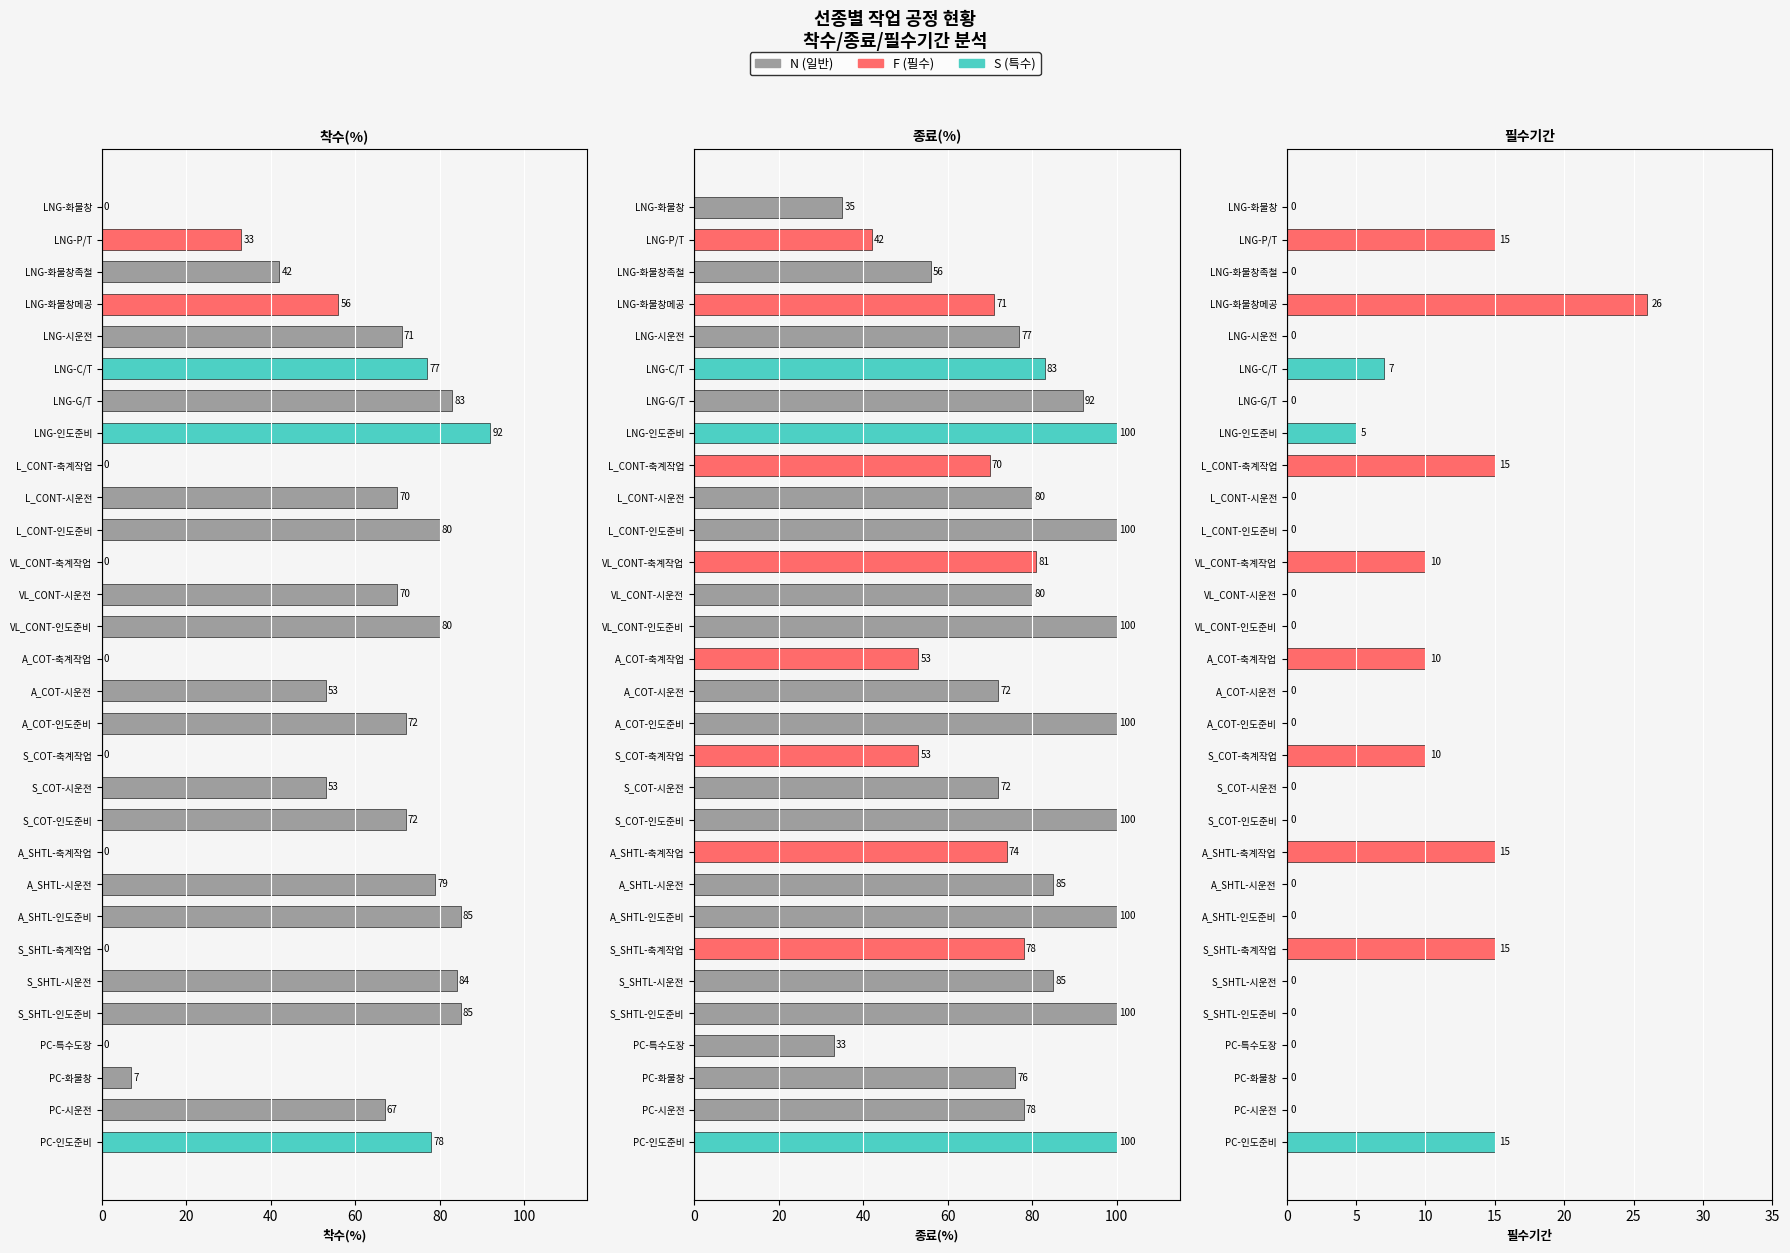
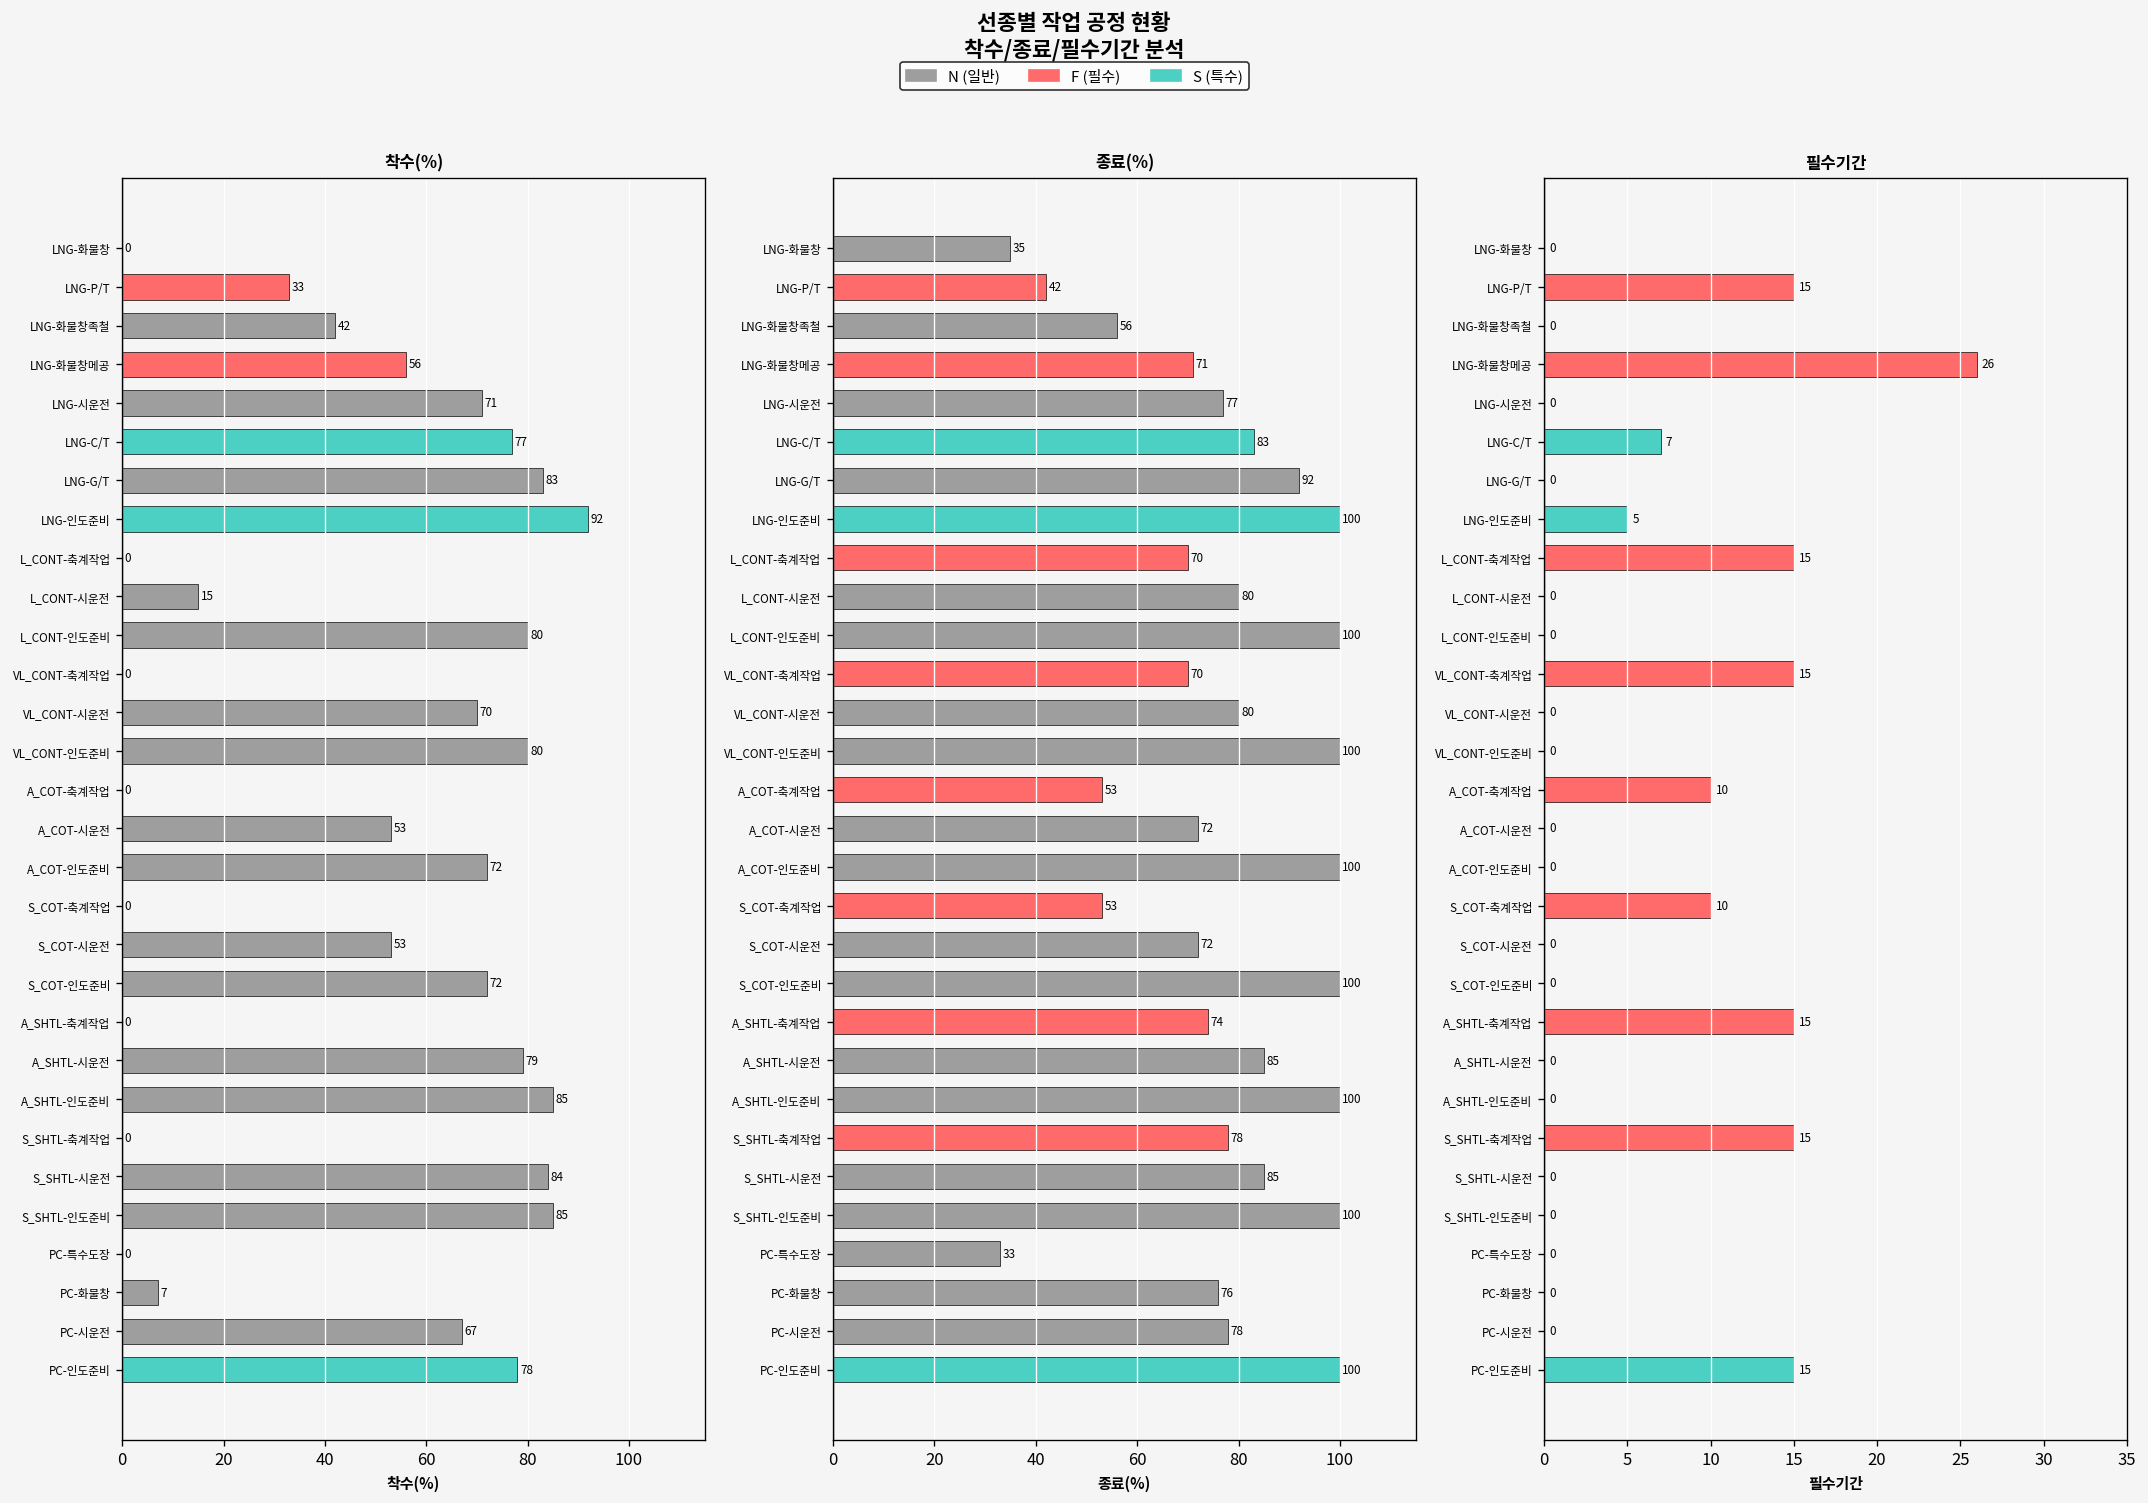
  {
    "착수(%)": {
      "LNG-화물창": 0,
      "LNG-P/T": 33,
      "LNG-화물창족철": 42,
      "LNG-화물창메공": 56,
      "LNG-시운전": 71,
      "LNG-C/T": 77,
      "LNG-G/T": 83,
      "LNG-인도준비": 92,
      "L_CONT-축계작업": 0,
-     "L_CONT-시운전": 70,
+     "L_CONT-시운전": 15,
      "L_CONT-인도준비": 80,
      "VL_CONT-축계작업": 0,
      "VL_CONT-시운전": 70,
      "VL_CONT-인도준비": 80,
      "A_COT-축계작업": 0,
      "A_COT-시운전": 53,
      "A_COT-인도준비": 72,
      "S_COT-축계작업": 0,
      "S_COT-시운전": 53,
      "S_COT-인도준비": 72,
      "A_SHTL-축계작업": 0,
      "A_SHTL-시운전": 79,
      "A_SHTL-인도준비": 85,
      "S_SHTL-축계작업": 0,
      "S_SHTL-시운전": 84,
      "S_SHTL-인도준비": 85,
      "PC-특수도장": 0,
      "PC-화물창": 7,
      "PC-시운전": 67,
      "PC-인도준비": 78
    },
    "종료(%)": {
      "LNG-화물창": 35,
      "LNG-P/T": 42,
      "LNG-화물창족철": 56,
      "LNG-화물창메공": 71,
      "LNG-시운전": 77,
      "LNG-C/T": 83,
      "LNG-G/T": 92,
      "LNG-인도준비": 100,
      "L_CONT-축계작업": 70,
      "L_CONT-시운전": 80,
      "L_CONT-인도준비": 100,
-     "VL_CONT-축계작업": 81,
+     "VL_CONT-축계작업": 70,
      "VL_CONT-시운전": 80,
      "VL_CONT-인도준비": 100,
      "A_COT-축계작업": 53,
      "A_COT-시운전": 72,
      "A_COT-인도준비": 100,
      "S_COT-축계작업": 53,
      "S_COT-시운전": 72,
      "S_COT-인도준비": 100,
      "A_SHTL-축계작업": 74,
      "A_SHTL-시운전": 85,
      "A_SHTL-인도준비": 100,
      "S_SHTL-축계작업": 78,
      "S_SHTL-시운전": 85,
      "S_SHTL-인도준비": 100,
      "PC-특수도장": 33,
      "PC-화물창": 76,
      "PC-시운전": 78,
      "PC-인도준비": 100
    },
    "필수기간": {
      "LNG-화물창": 0,
      "LNG-P/T": 15,
      "LNG-화물창족철": 0,
      "LNG-화물창메공": 26,
      "LNG-시운전": 0,
      "LNG-C/T": 7,
      "LNG-G/T": 0,
      "LNG-인도준비": 5,
      "L_CONT-축계작업": 15,
      "L_CONT-시운전": 0,
      "L_CONT-인도준비": 0,
-     "VL_CONT-축계작업": 10,
+     "VL_CONT-축계작업": 15,
      "VL_CONT-시운전": 0,
      "VL_CONT-인도준비": 0,
      "A_COT-축계작업": 10,
      "A_COT-시운전": 0,
      "A_COT-인도준비": 0,
      "S_COT-축계작업": 10,
      "S_COT-시운전": 0,
      "S_COT-인도준비": 0,
      "A_SHTL-축계작업": 15,
      "A_SHTL-시운전": 0,
      "A_SHTL-인도준비": 0,
      "S_SHTL-축계작업": 15,
      "S_SHTL-시운전": 0,
      "S_SHTL-인도준비": 0,
      "PC-특수도장": 0,
      "PC-화물창": 0,
      "PC-시운전": 0,
      "PC-인도준비": 15
    }
  }
